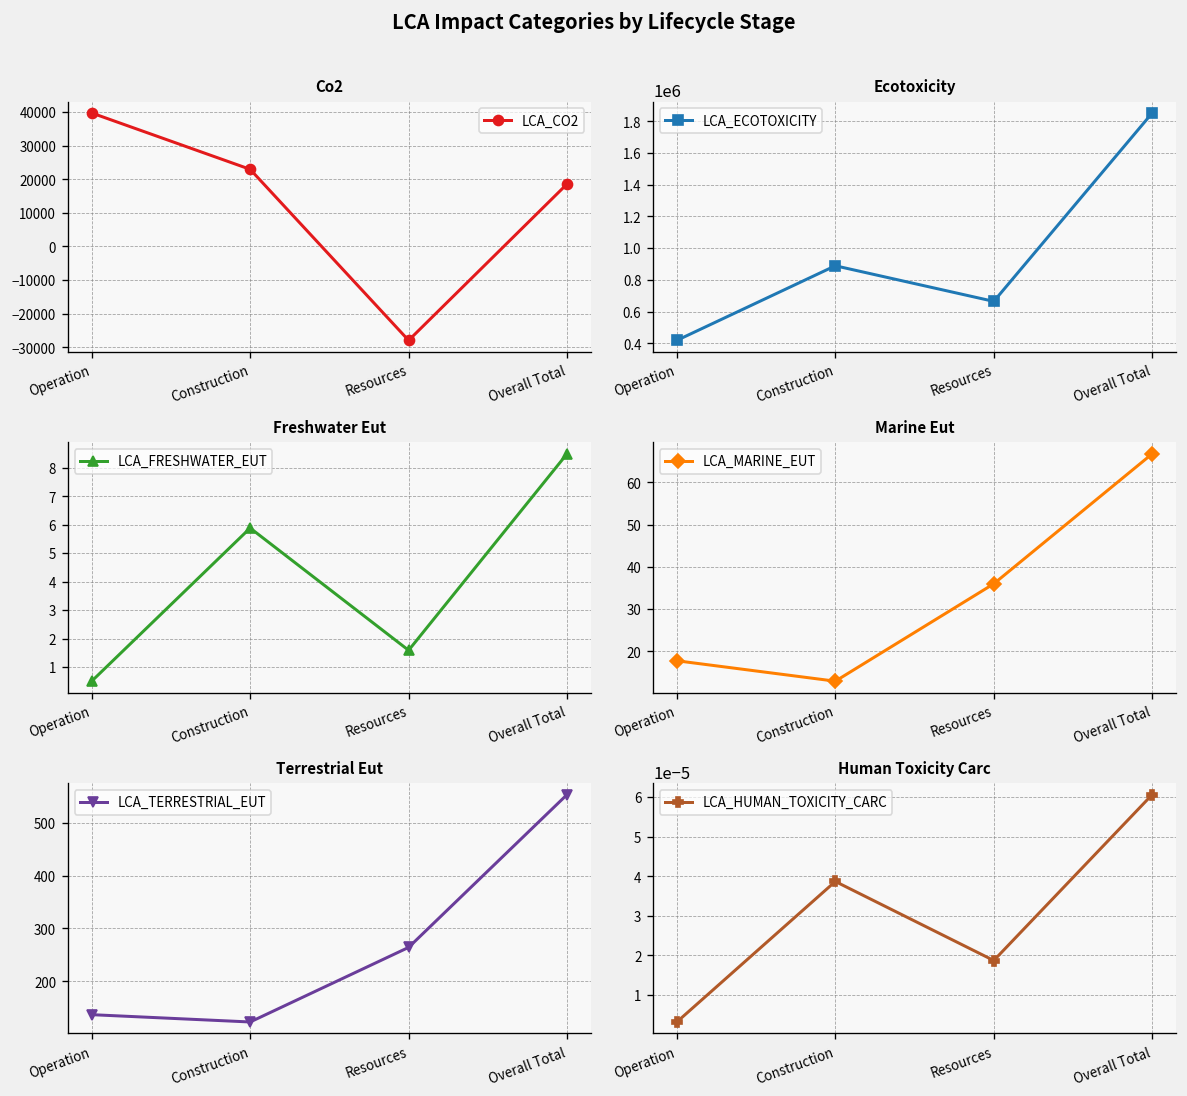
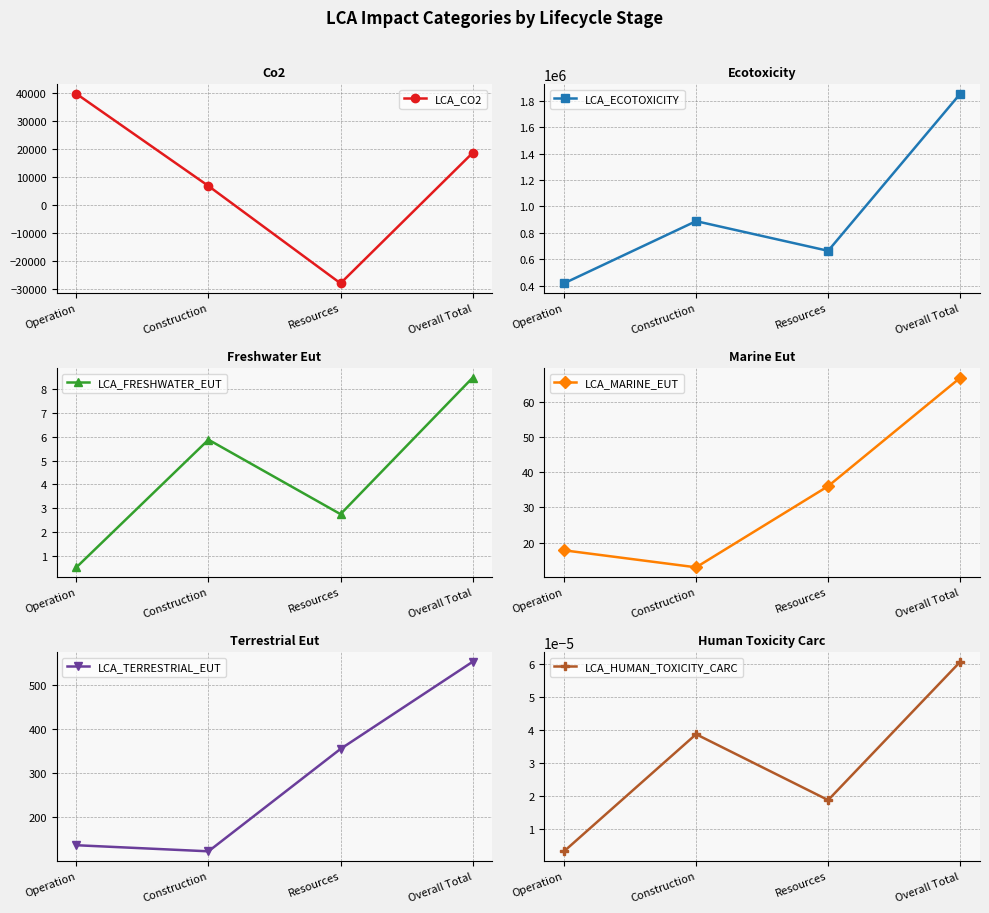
  {
    "Co2": {
      "Operation": 40000,
-     "Construction": 23000,
+     "Construction": 7000,
      "Resources": -28000,
      "Overall Total": 19000
    },
    "Ecotoxicity": {
      "Operation": 420000,
      "Construction": 890000,
      "Resources": 660000,
      "Overall Total": 1850000
    },
    "Freshwater Eut": {
      "Operation": 0.5,
      "Construction": 5.9,
-     "Resources": 1.6,
+     "Resources": 2.7,
      "Overall Total": 8.5
    },
    "Marine Eut": {
      "Operation": 18,
      "Construction": 13,
      "Resources": 36,
      "Overall Total": 67
    },
    "Terrestrial Eut": {
      "Operation": 140,
      "Construction": 120,
-     "Resources": 260,
+     "Resources": 360,
      "Overall Total": 550
    },
    "Human Toxicity Carc": {
      "Operation": 0.000003,
      "Construction": 0.000039,
      "Resources": 0.000019,
      "Overall Total": 0.000061
    }
  }
